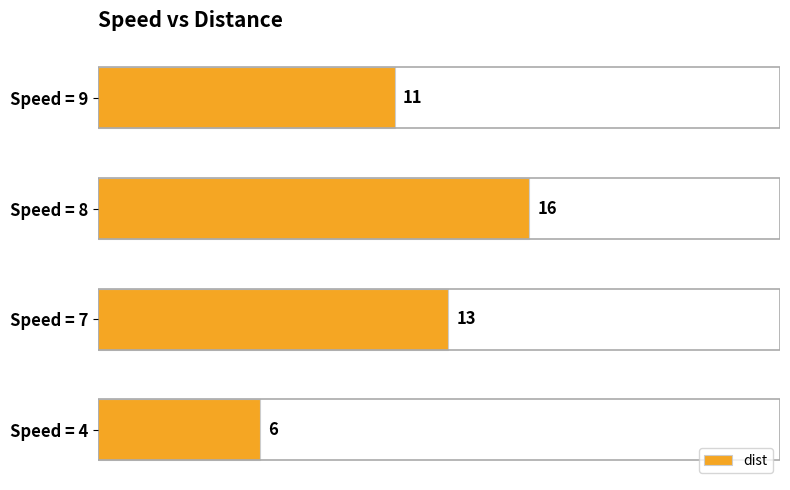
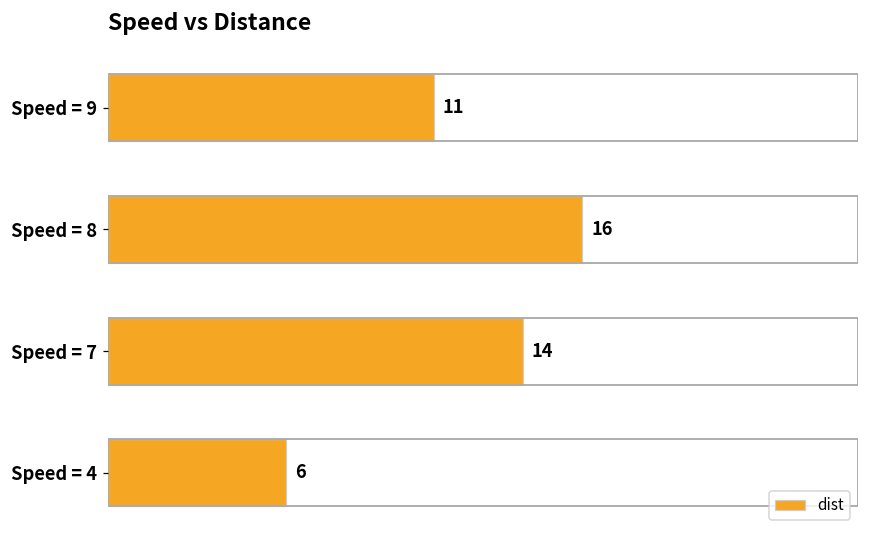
  {
    "Speed = 9": 11,
    "Speed = 8": 16,
-   "Speed = 7": 13,
+   "Speed = 7": 14,
    "Speed = 4": 6
  }
